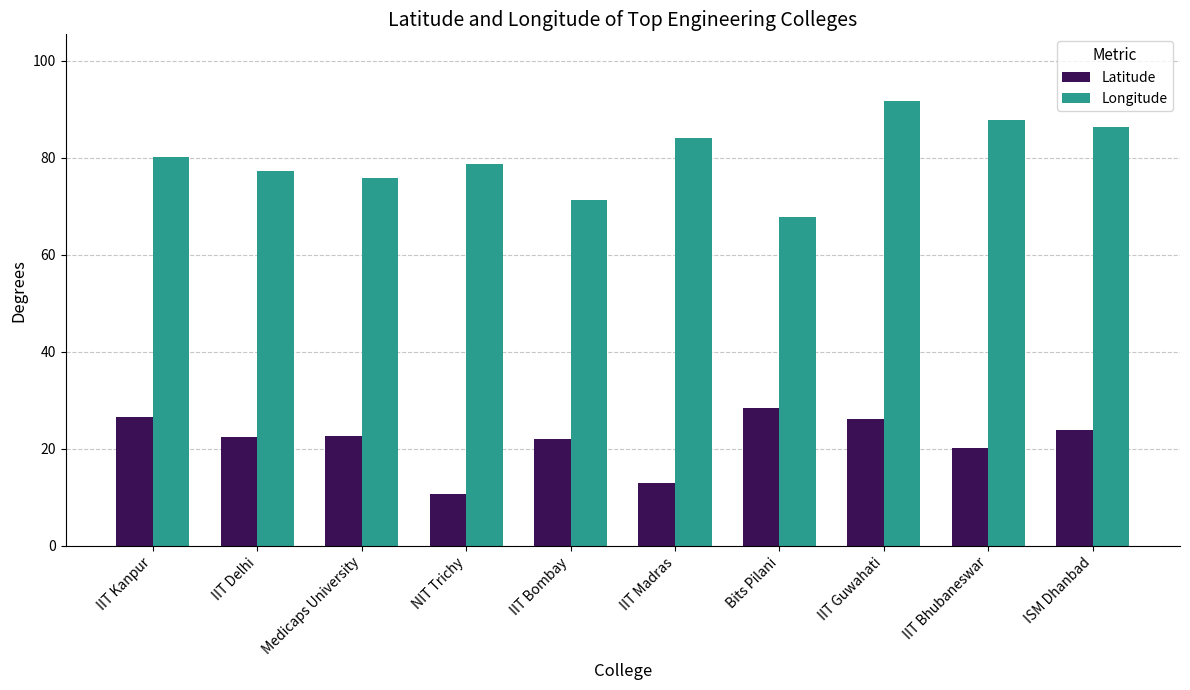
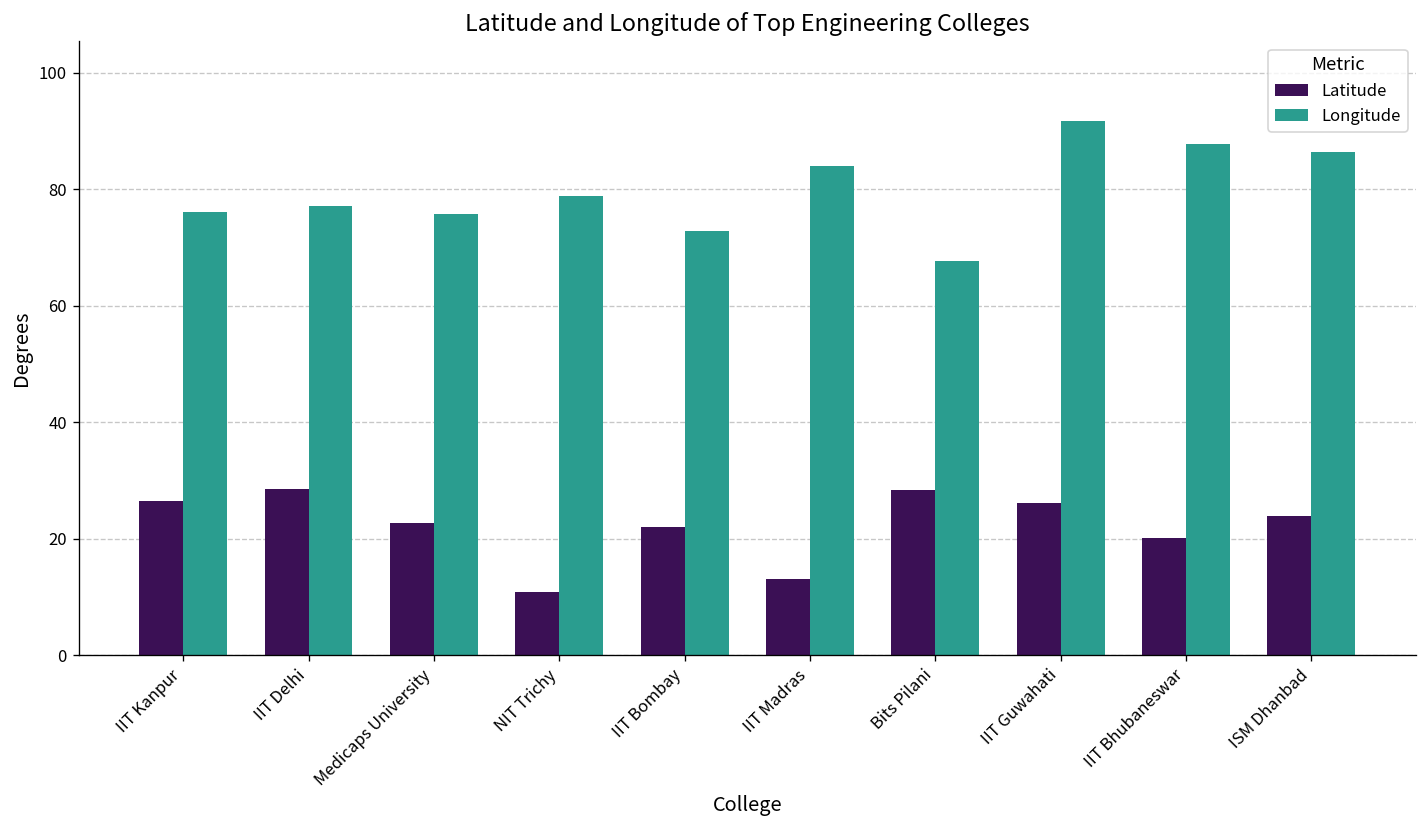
  {
    "Latitude": {
      "IIT Kanpur": 27,
-     "IIT Delhi": 22,
+     "IIT Delhi": 29,
      "Medicaps University": 23,
      "NIT Trichy": 11,
      "IIT Bombay": 22,
      "IIT Madras": 13,
      "Bits Pilani": 28,
      "IIT Guwahati": 26,
      "IIT Bhubaneswar": 20,
      "ISM Dhanbad": 24
    },
    "Longitude": {
-     "IIT Kanpur": 80,
+     "IIT Kanpur": 76,
      "IIT Delhi": 77,
      "Medicaps University": 76,
      "NIT Trichy": 79,
-     "IIT Bombay": 71,
+     "IIT Bombay": 73,
      "IIT Madras": 84,
      "Bits Pilani": 68,
      "IIT Guwahati": 92,
      "IIT Bhubaneswar": 88,
      "ISM Dhanbad": 86
    }
  }
